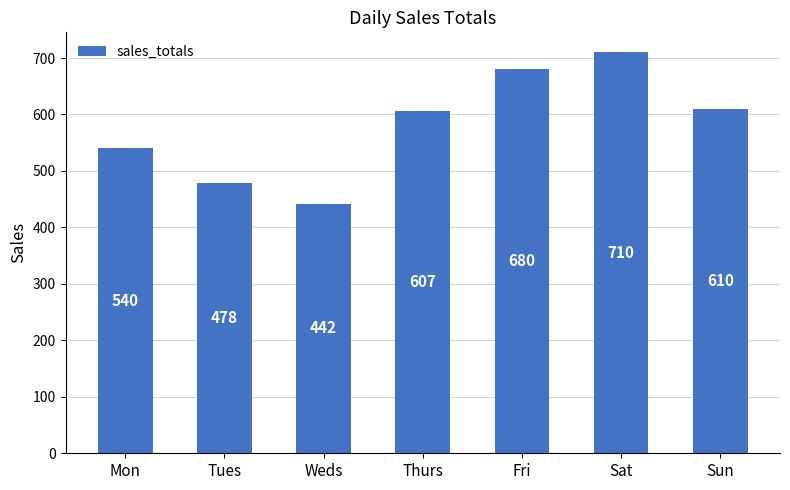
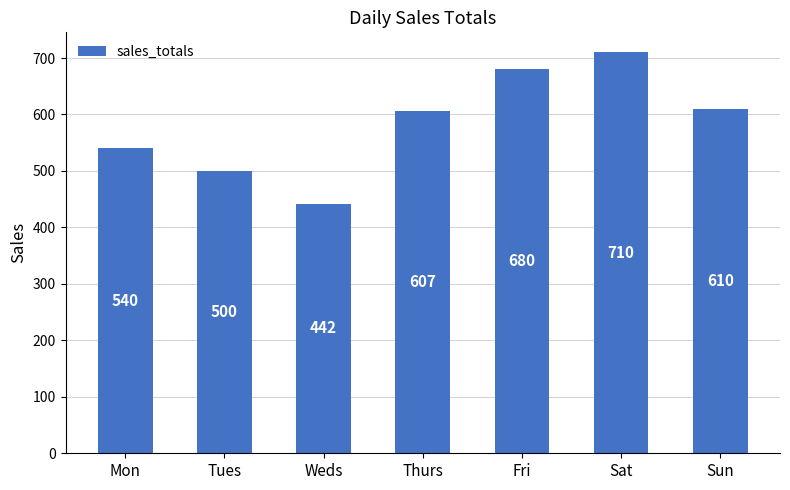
  {
    "Mon": 540,
-   "Tues": 478,
+   "Tues": 500,
    "Weds": 442,
    "Thurs": 607,
    "Fri": 680,
    "Sat": 710,
    "Sun": 610
  }
